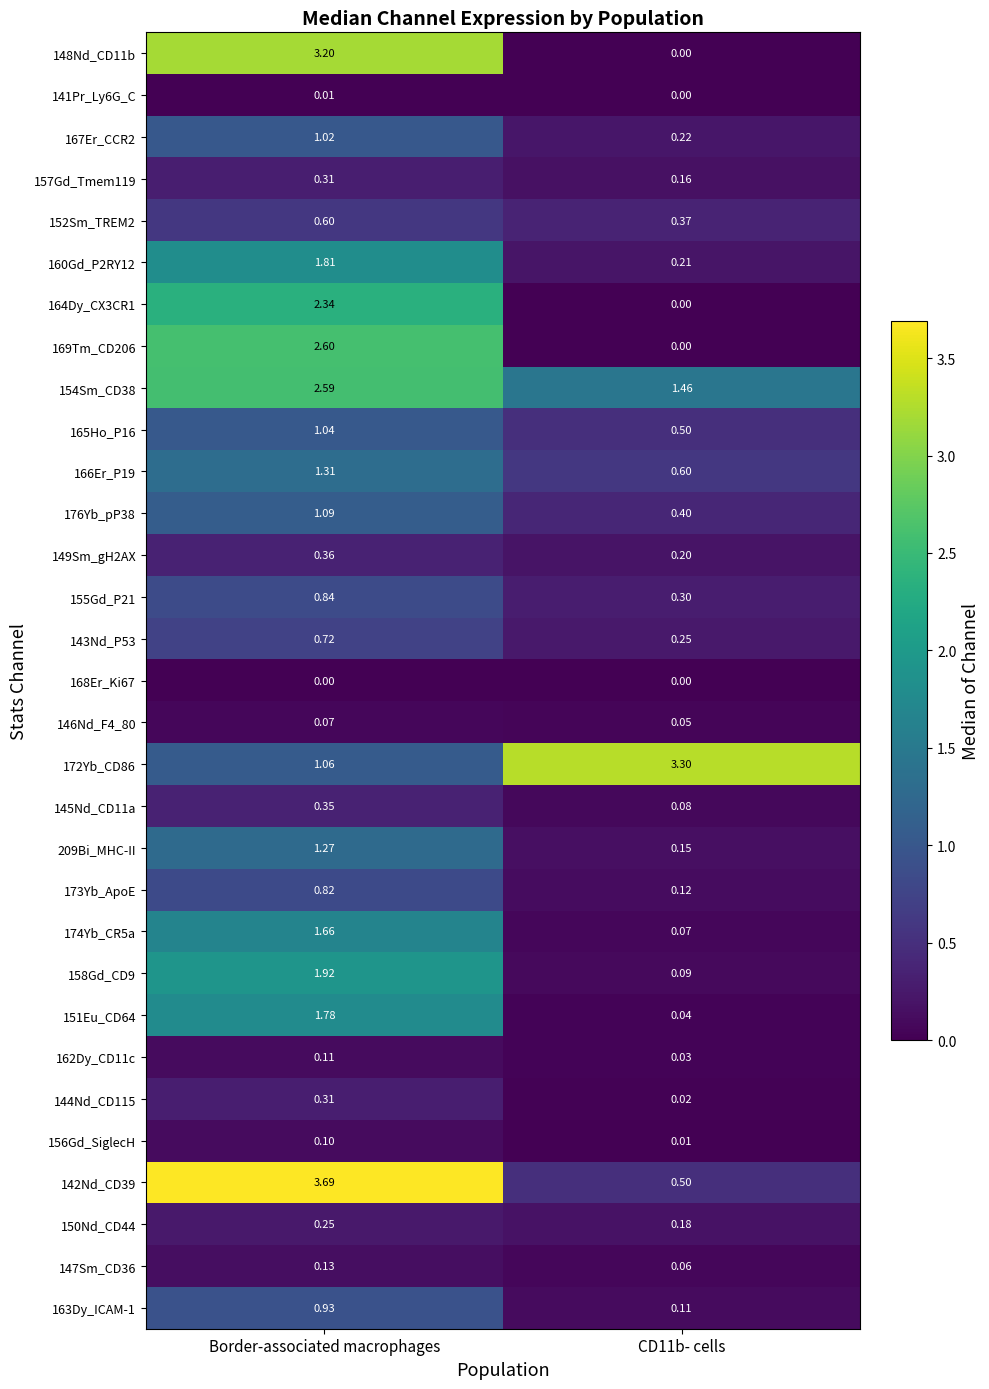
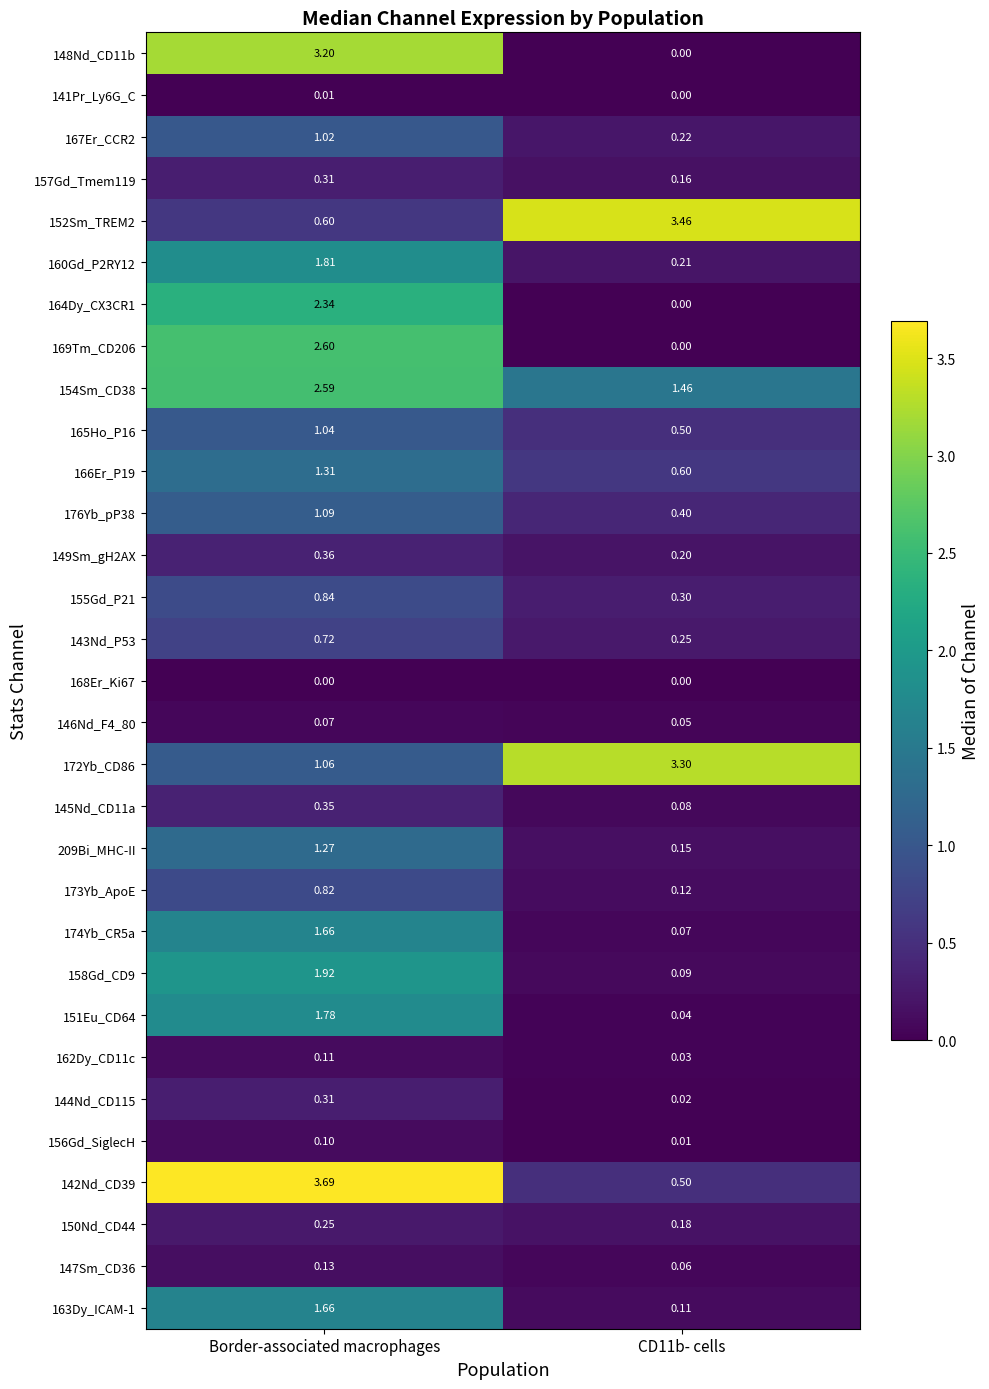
  {
    "148Nd_CD11b": {
      "Border-associated macrophages": 3.20,
      "CD11b- cells": 0.00
    },
    "141Pr_Ly6G_C": {
      "Border-associated macrophages": 0.01,
      "CD11b- cells": 0.00
    },
    "167Er_CCR2": {
      "Border-associated macrophages": 1.02,
      "CD11b- cells": 0.22
    },
    "157Gd_Tmem119": {
      "Border-associated macrophages": 0.31,
      "CD11b- cells": 0.16
    },
    "152Sm_TREM2": {
      "Border-associated macrophages": 0.60,
-     "CD11b- cells": 0.37
+     "CD11b- cells": 3.46
    },
    "160Gd_P2RY12": {
      "Border-associated macrophages": 1.81,
      "CD11b- cells": 0.21
    },
    "164Dy_CX3CR1": {
      "Border-associated macrophages": 2.34,
      "CD11b- cells": 0.00
    },
    "169Tm_CD206": {
      "Border-associated macrophages": 2.60,
      "CD11b- cells": 0.00
    },
    "154Sm_CD38": {
      "Border-associated macrophages": 2.59,
      "CD11b- cells": 1.46
    },
    "165Ho_P16": {
      "Border-associated macrophages": 1.04,
      "CD11b- cells": 0.50
    },
    "166Er_P19": {
      "Border-associated macrophages": 1.31,
      "CD11b- cells": 0.60
    },
    "176Yb_pP38": {
      "Border-associated macrophages": 1.09,
      "CD11b- cells": 0.40
    },
    "149Sm_gH2AX": {
      "Border-associated macrophages": 0.36,
      "CD11b- cells": 0.20
    },
    "155Gd_P21": {
      "Border-associated macrophages": 0.84,
      "CD11b- cells": 0.30
    },
    "143Nd_P53": {
      "Border-associated macrophages": 0.72,
      "CD11b- cells": 0.25
    },
    "168Er_Ki67": {
      "Border-associated macrophages": 0.00,
      "CD11b- cells": 0.00
    },
    "146Nd_F4_80": {
      "Border-associated macrophages": 0.07,
      "CD11b- cells": 0.05
    },
    "172Yb_CD86": {
      "Border-associated macrophages": 1.06,
      "CD11b- cells": 3.30
    },
    "145Nd_CD11a": {
      "Border-associated macrophages": 0.35,
      "CD11b- cells": 0.08
    },
    "209Bi_MHC-II": {
      "Border-associated macrophages": 1.27,
      "CD11b- cells": 0.15
    },
    "173Yb_ApoE": {
      "Border-associated macrophages": 0.82,
      "CD11b- cells": 0.12
    },
    "174Yb_CR5a": {
      "Border-associated macrophages": 1.66,
      "CD11b- cells": 0.07
    },
    "158Gd_CD9": {
      "Border-associated macrophages": 1.92,
      "CD11b- cells": 0.09
    },
    "151Eu_CD64": {
      "Border-associated macrophages": 1.78,
      "CD11b- cells": 0.04
    },
    "162Dy_CD11c": {
      "Border-associated macrophages": 0.11,
      "CD11b- cells": 0.03
    },
    "144Nd_CD115": {
      "Border-associated macrophages": 0.31,
      "CD11b- cells": 0.02
    },
    "156Gd_SiglecH": {
      "Border-associated macrophages": 0.10,
      "CD11b- cells": 0.01
    },
    "142Nd_CD39": {
      "Border-associated macrophages": 3.69,
      "CD11b- cells": 0.50
    },
    "150Nd_CD44": {
      "Border-associated macrophages": 0.25,
      "CD11b- cells": 0.18
    },
    "147Sm_CD36": {
      "Border-associated macrophages": 0.13,
      "CD11b- cells": 0.06
    },
    "163Dy_ICAM-1": {
-     "Border-associated macrophages": 0.93,
+     "Border-associated macrophages": 1.66,
      "CD11b- cells": 0.11
    }
  }
